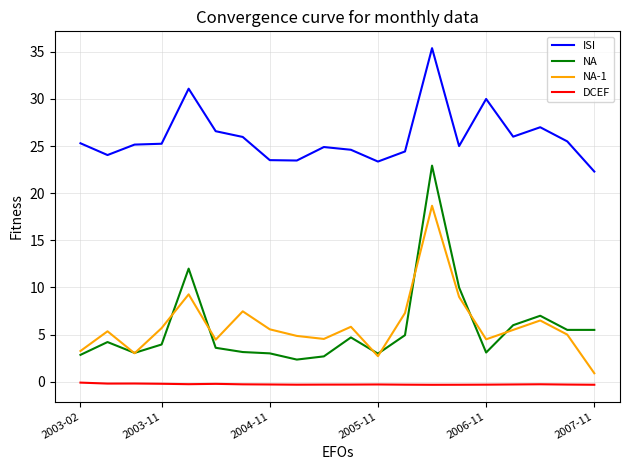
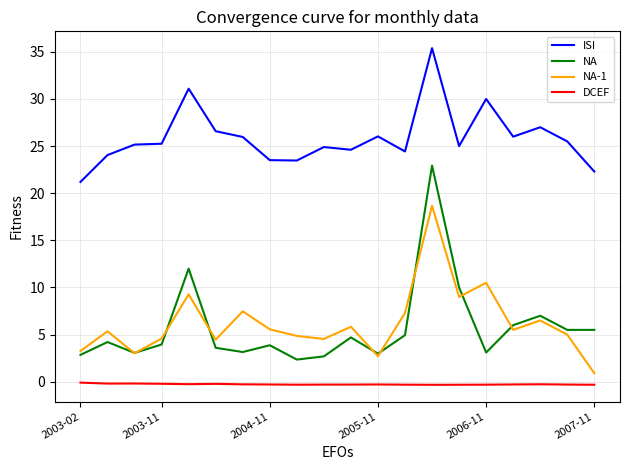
  {
    "ISI": {
-     "2003-02": 25,
+     "2003-02": 21,
      "2003-11": 25,
      "2004-11": 24,
-     "2005-11": 23,
+     "2005-11": 26,
      "2006-11": 30,
      "2007-11": 22
    },
    "NA": {
      "2003-02": 3,
      "2003-11": 4,
-     "2004-11": 3,
+     "2004-11": 4,
      "2005-11": 3,
      "2006-11": 3,
      "2007-11": 6
    },
    "NA-1": {
      "2003-02": 3,
-     "2003-11": 6,
+     "2003-11": 5,
      "2004-11": 6,
      "2005-11": 3,
-     "2006-11": 5,
+     "2006-11": 11,
      "2007-11": 1
    },
    "DCEF": {
      "2003-02": 0,
      "2003-11": 0,
      "2004-11": 0,
      "2005-11": 0,
      "2006-11": 0,
      "2007-11": 0
    }
  }
